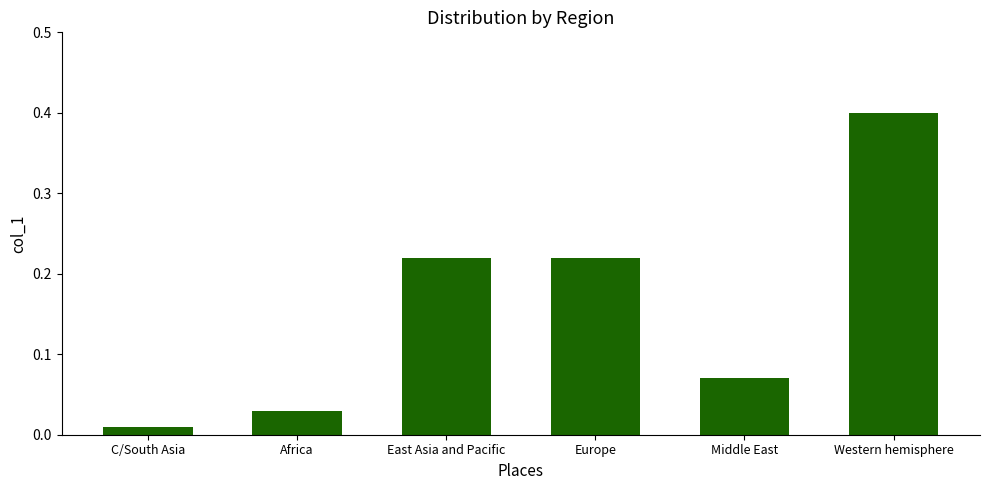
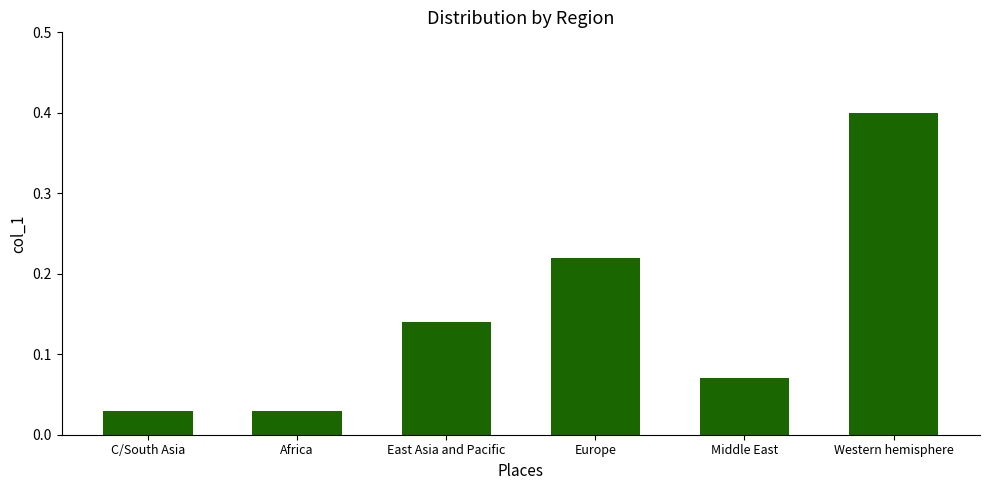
  {
-   "C/South Asia": 0.01,
+   "C/South Asia": 0.03,
    "Africa": 0.03,
-   "East Asia and Pacific": 0.22,
+   "East Asia and Pacific": 0.14,
    "Europe": 0.22,
    "Middle East": 0.07,
    "Western hemisphere": 0.40
  }
